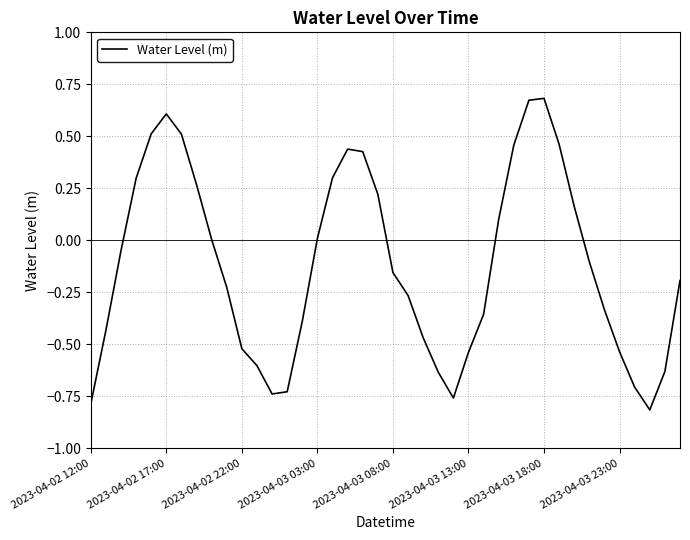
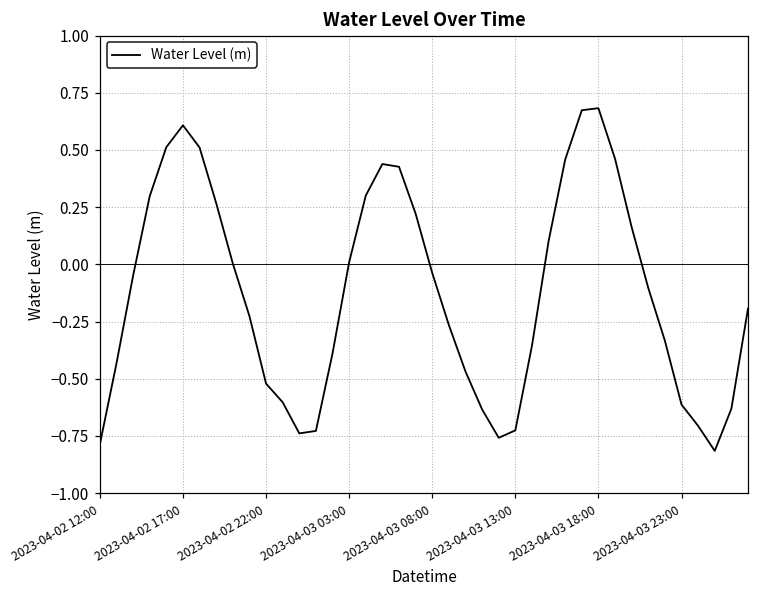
  {
    "2023-04-02 12:00": -0.79,
    "2023-04-02 17:00": 0.61,
    "2023-04-02 22:00": -0.52,
    "2023-04-03 03:00": 0.01,
-   "2023-04-03 08:00": -0.16,
-   "2023-04-03 13:00": -0.54,
+   "2023-04-03 08:00": -0.04,
+   "2023-04-03 13:00": -0.73,
    "2023-04-03 18:00": 0.68,
-   "2023-04-03 23:00": -0.54
+   "2023-04-03 23:00": -0.61
  }
